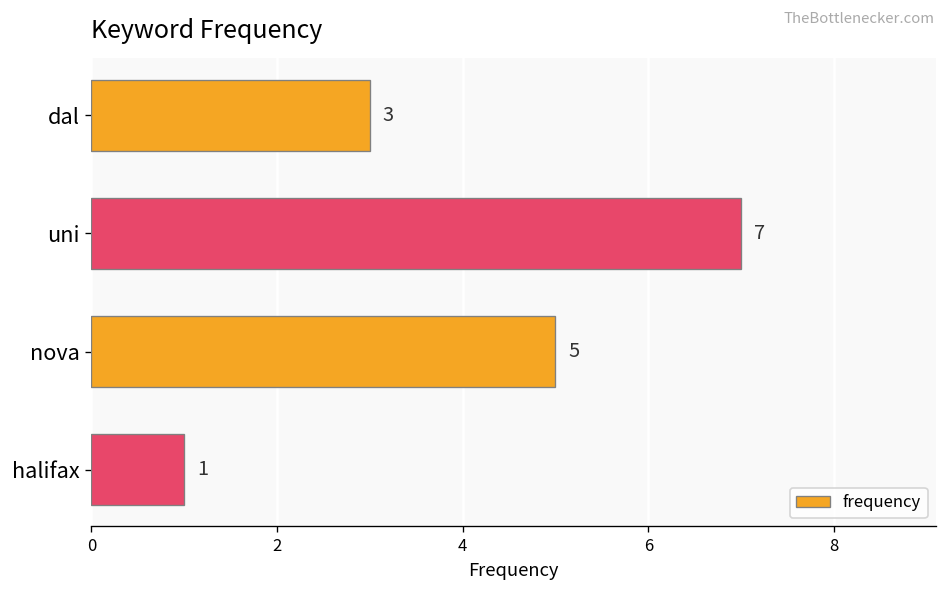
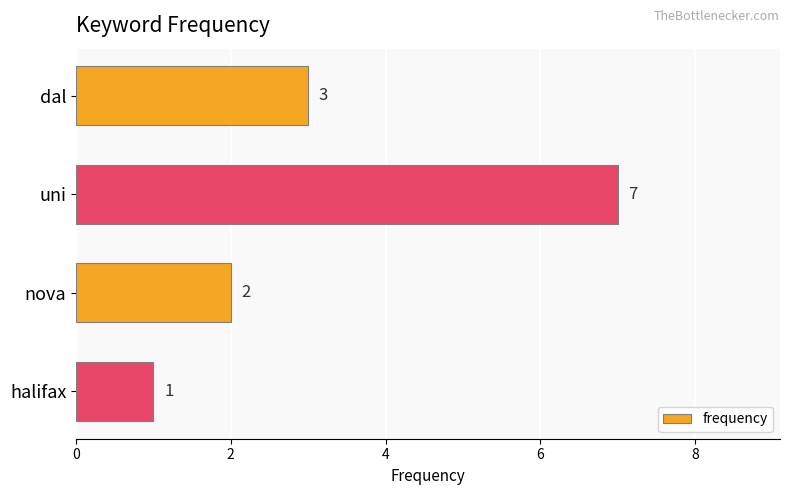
  {
    "dal": 3,
    "uni": 7,
-   "nova": 5,
+   "nova": 2,
    "halifax": 1
  }
